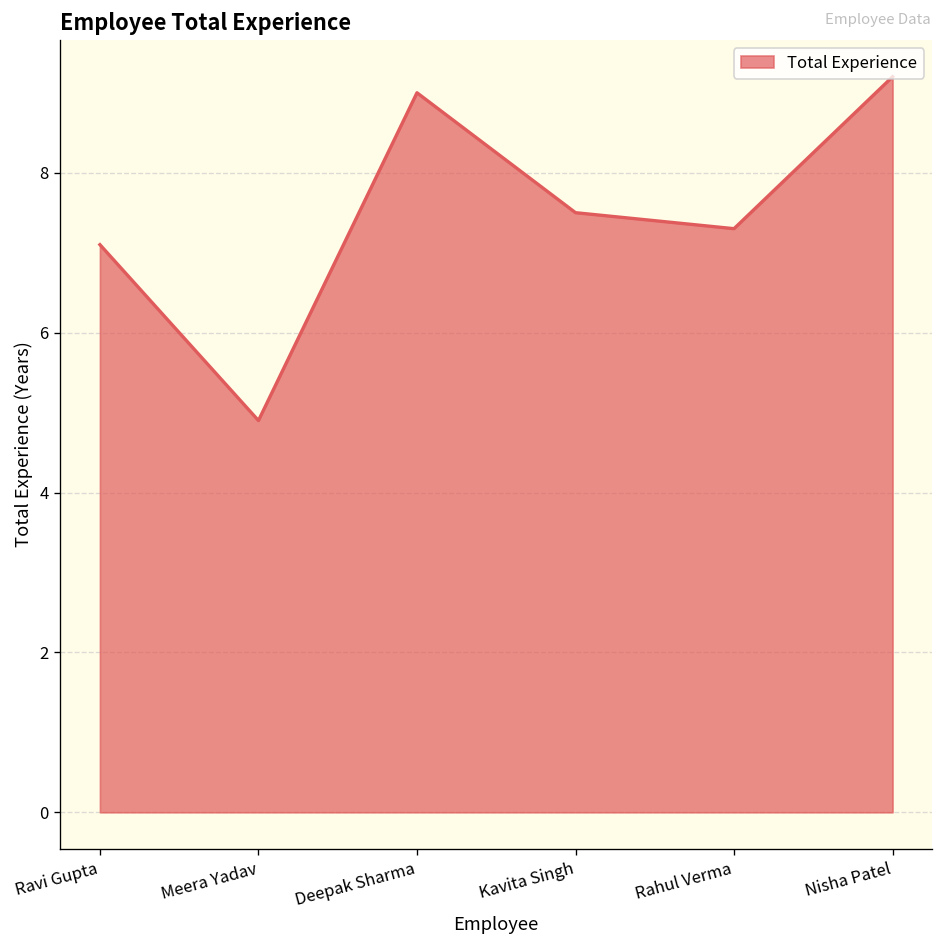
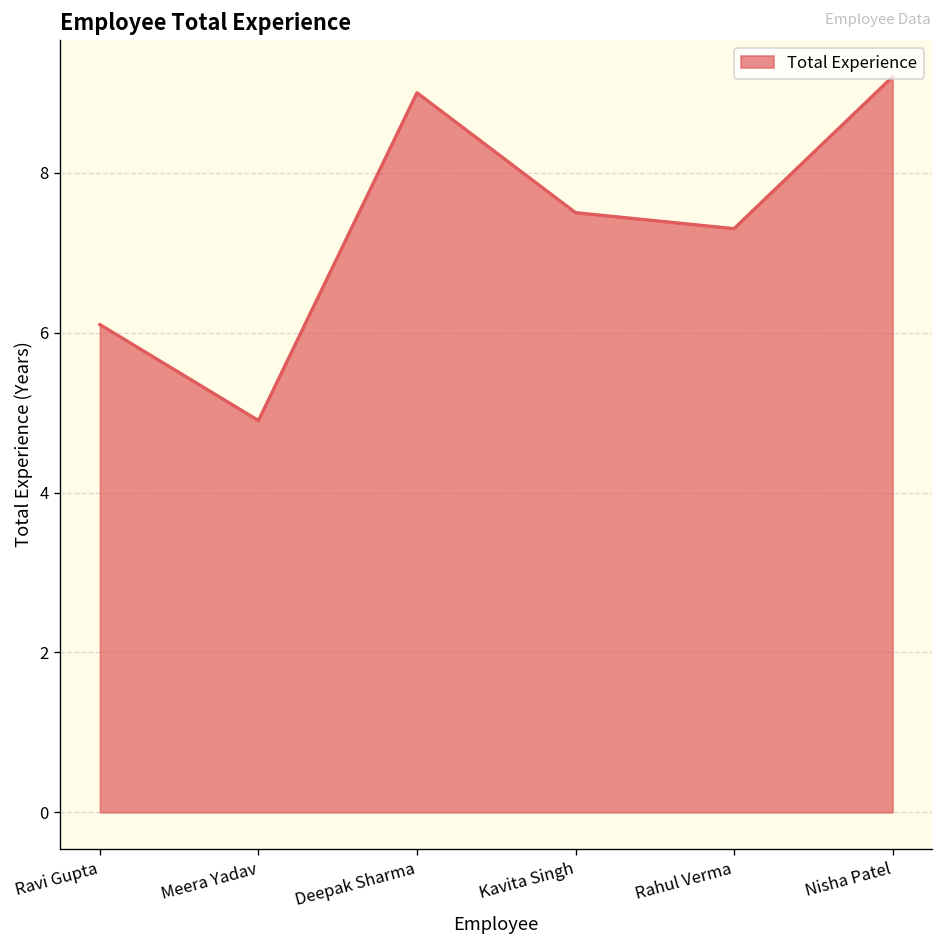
  {
-   "Ravi Gupta": 7.1,
+   "Ravi Gupta": 6.1,
    "Meera Yadav": 4.9,
    "Deepak Sharma": 9.0,
    "Kavita Singh": 7.5,
    "Rahul Verma": 7.3
  }
